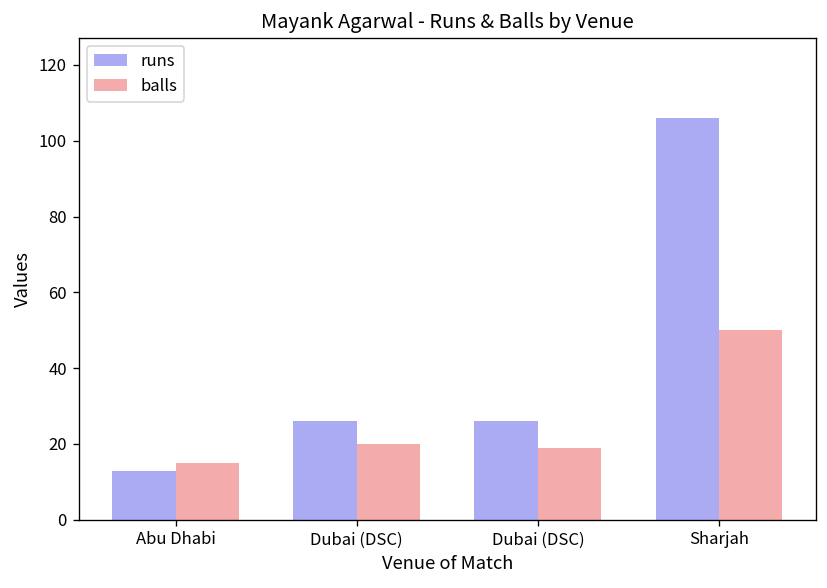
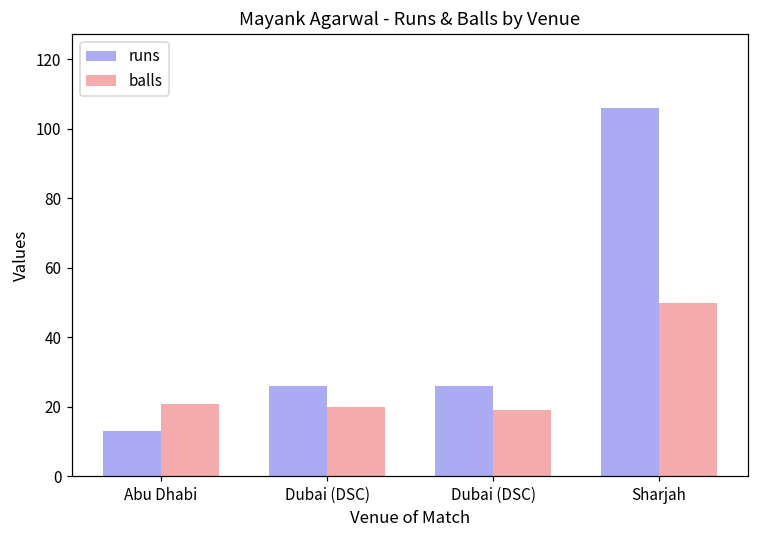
  {
    "runs": {
      "Abu Dhabi": 13,
      "Sharjah": 106
    },
    "balls": {
-     "Abu Dhabi": 15,
+     "Abu Dhabi": 21,
      "Sharjah": 50
    }
  }
